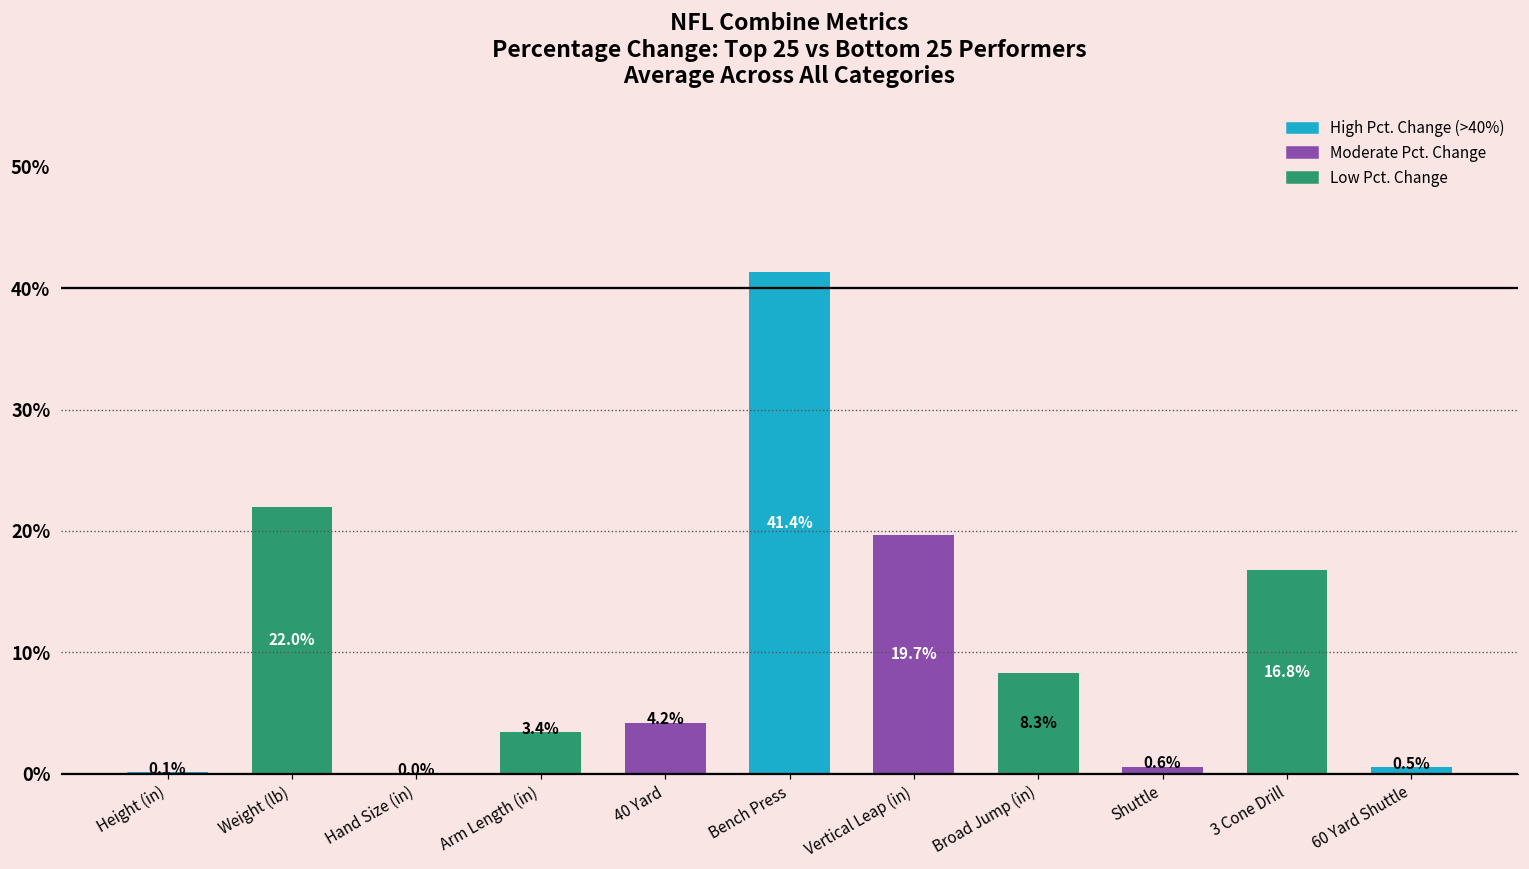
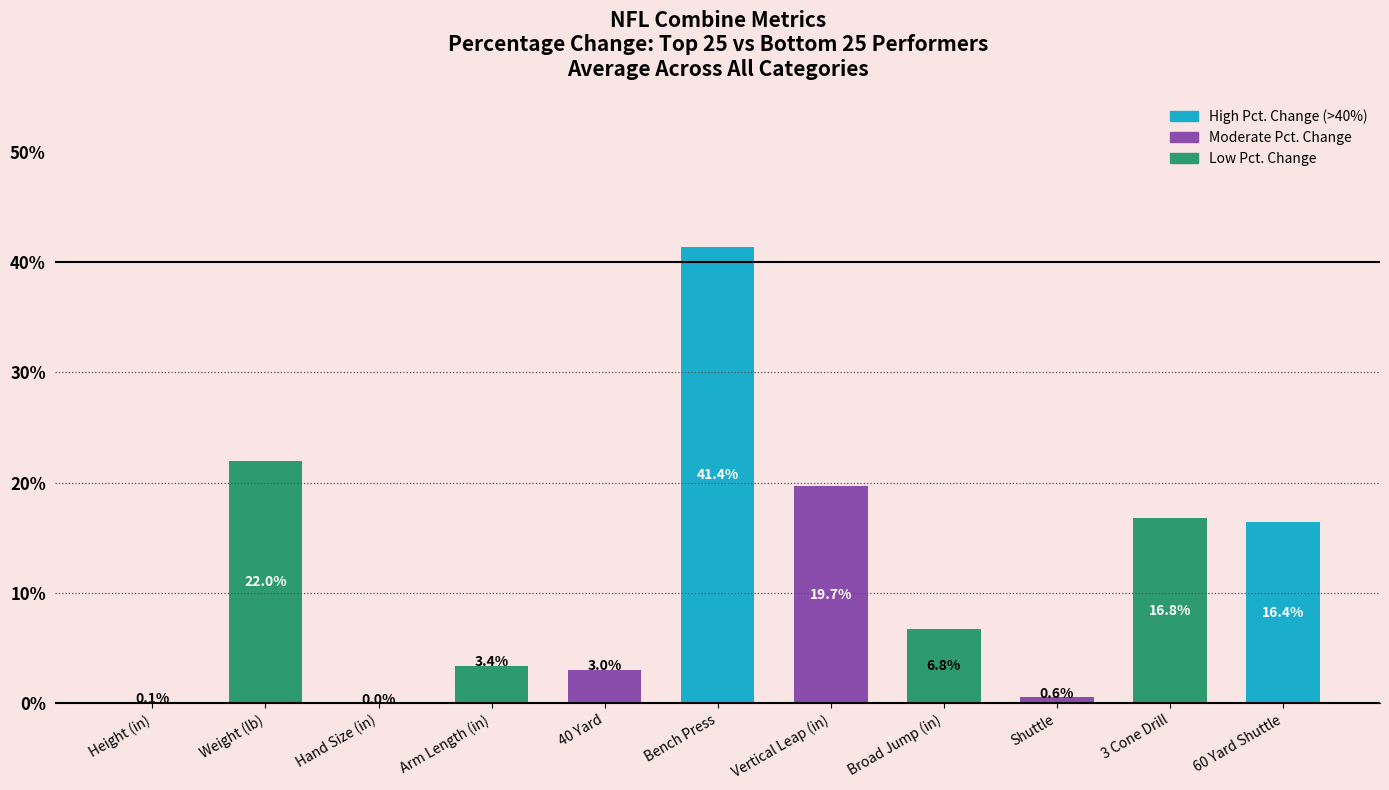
  {
    "Height (in)": "0.1%",
    "Weight (lb)": "22.0%",
    "Hand Size (in)": "0.0%",
    "Arm Length (in)": "3.4%",
-   "40 Yard": "4.2%",
+   "40 Yard": "3.0%",
    "Bench Press": "41.4%",
    "Vertical Leap (in)": "19.7%",
-   "Broad Jump (in)": "8.3%",
+   "Broad Jump (in)": "6.8%",
    "Shuttle": "0.6%",
    "3 Cone Drill": "16.8%",
-   "60 Yard Shuttle": "0.5%"
+   "60 Yard Shuttle": "16.4%"
  }
